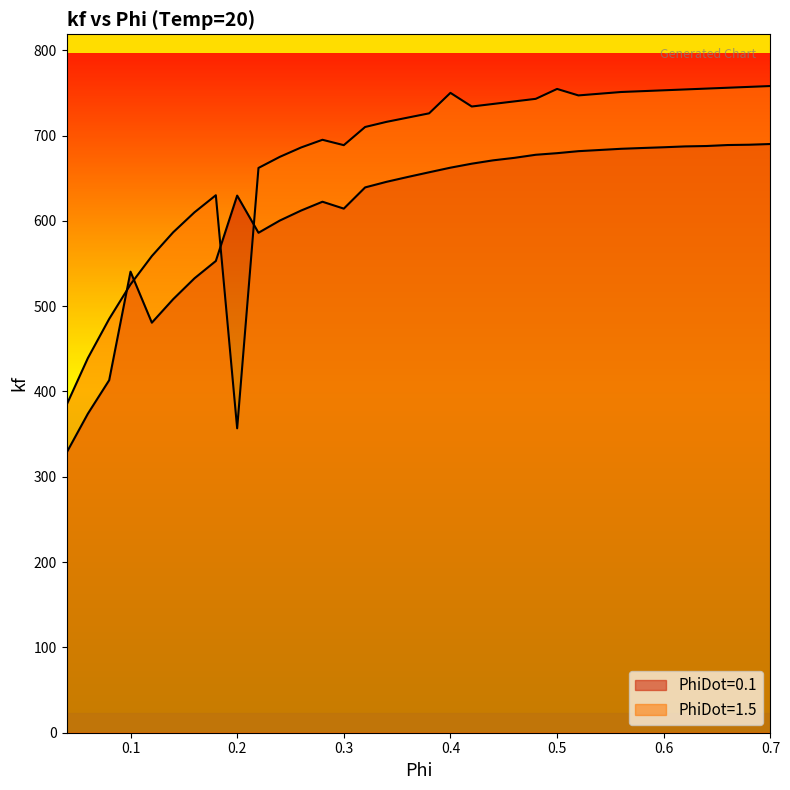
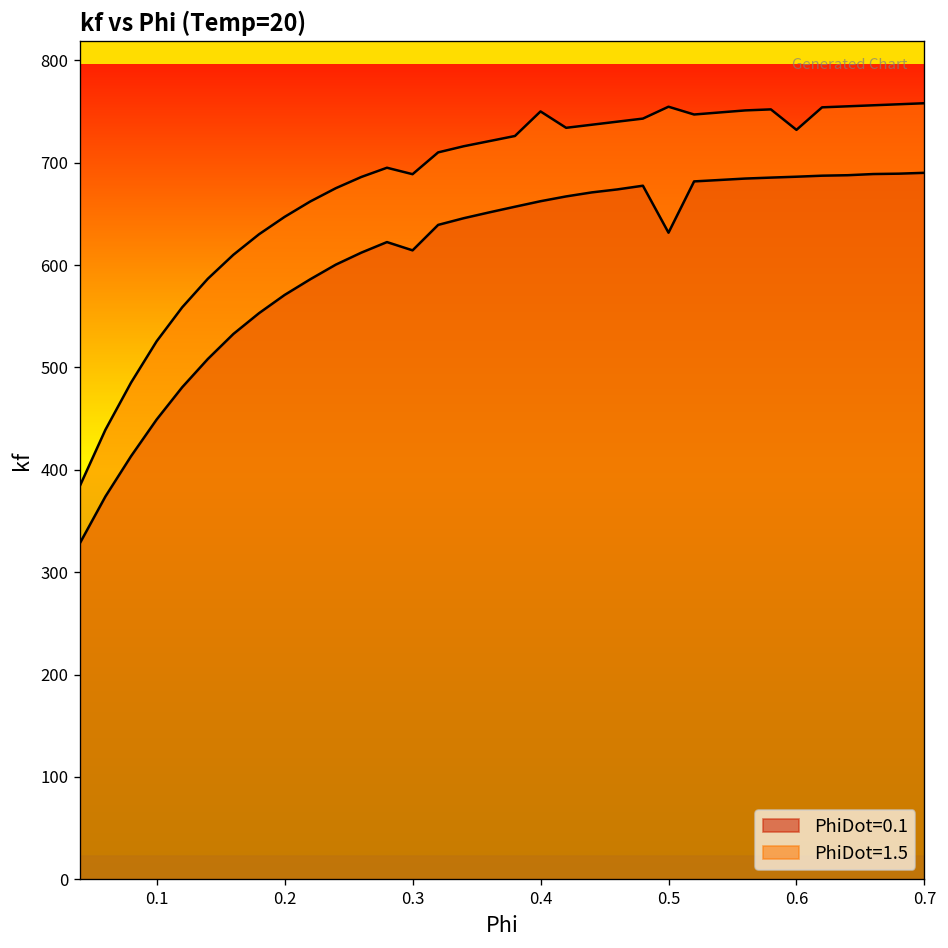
  {
    "PhiDot=0.1": {
-     "0.1": 540,
-     "0.2": 630,
+     "0.1": 450,
+     "0.2": 570,
      "0.3": 610,
      "0.4": 660,
-     "0.5": 680,
+     "0.5": 630,
      "0.6": 690,
      "0.7": 690
    },
    "PhiDot=1.5": {
      "0.1": 530,
-     "0.2": 360,
+     "0.2": 650,
      "0.3": 690,
      "0.4": 750,
      "0.5": 750,
-     "0.6": 750,
+     "0.6": 730,
      "0.7": 760
    }
  }
